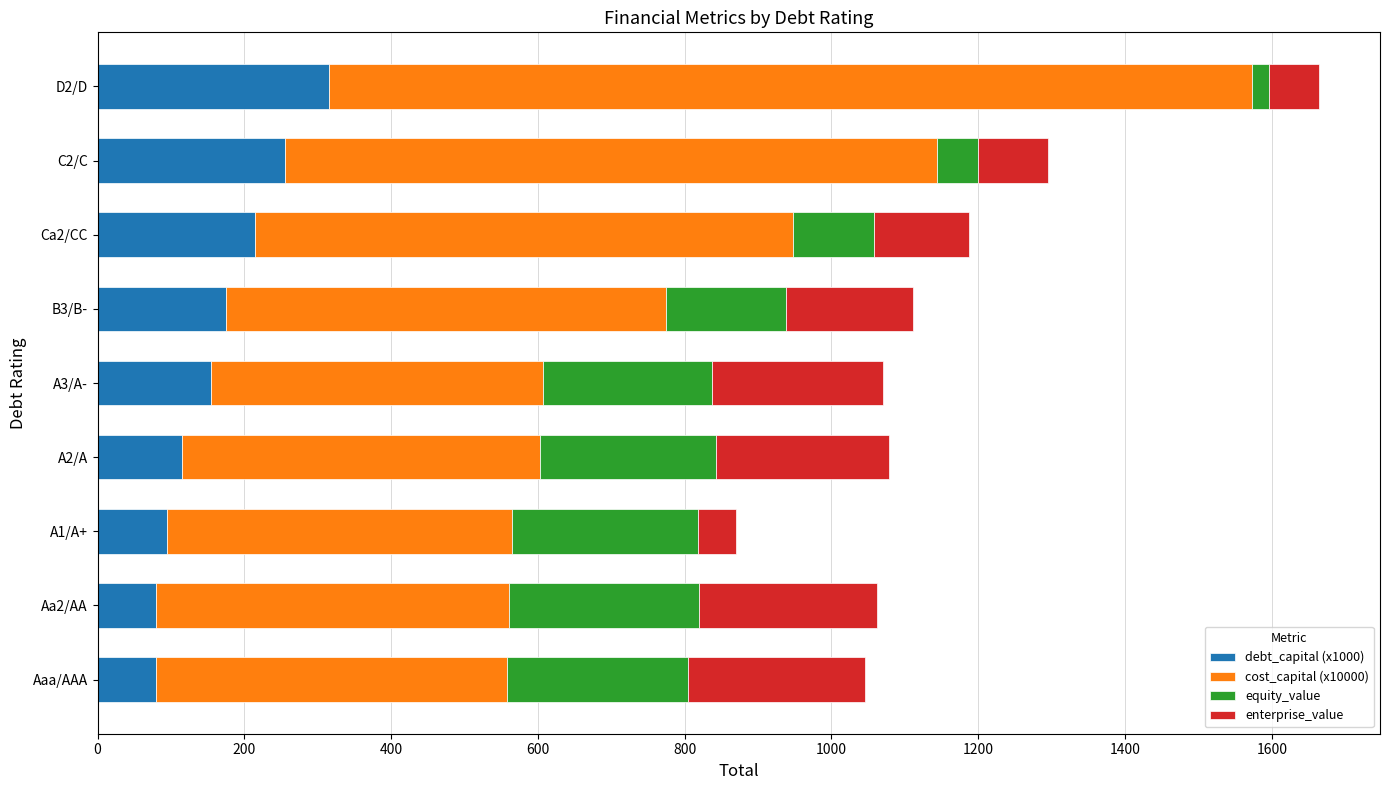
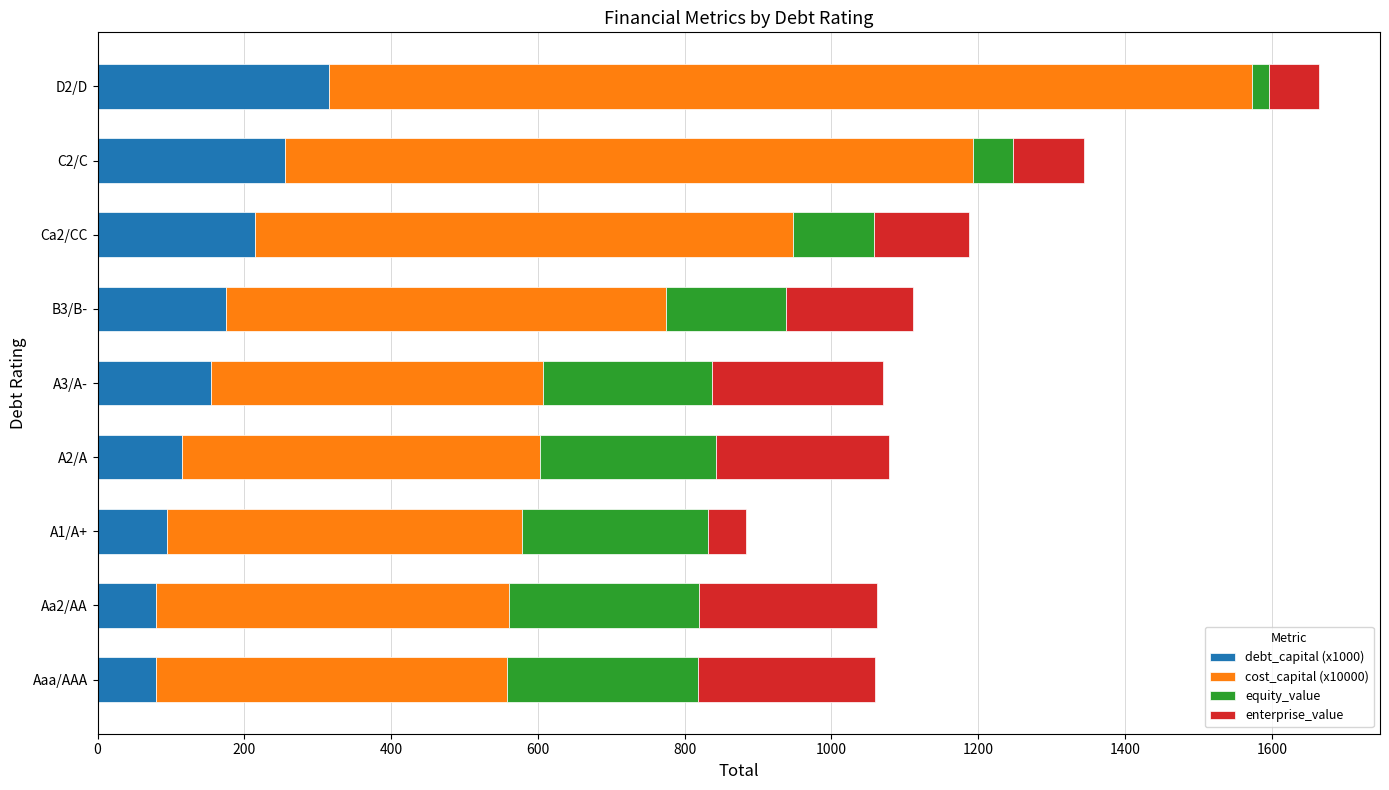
  {
    "debt_capital (x1000)": {
      "D2/D": 320,
      "C2/C": 260,
      "Ca2/CC": 220,
      "B3/B-": 180,
      "A3/A-": 160,
      "A2/A": 120,
      "A1/A+": 100,
      "Aa2/AA": 80,
      "Aaa/AAA": 80
    },
    "cost_capital (x10000)": {
      "D2/D": 1260,
-     "C2/C": 890,
+     "C2/C": 940,
      "Ca2/CC": 730,
      "B3/B-": 600,
      "A3/A-": 450,
      "A2/A": 490,
-     "A1/A+": 470,
+     "A1/A+": 480,
      "Aa2/AA": 480,
      "Aaa/AAA": 480
    },
    "equity_value": {
      "D2/D": 20,
      "C2/C": 60,
      "Ca2/CC": 110,
      "B3/B-": 160,
      "A3/A-": 230,
      "A2/A": 240,
      "A1/A+": 250,
      "Aa2/AA": 260,
-     "Aaa/AAA": 250
+     "Aaa/AAA": 260
    },
    "enterprise_value": {
      "D2/D": 70,
      "C2/C": 100,
      "Ca2/CC": 130,
      "B3/B-": 170,
      "A3/A-": 230,
      "A2/A": 240,
      "A1/A+": 50,
      "Aa2/AA": 240,
      "Aaa/AAA": 240
    }
  }
